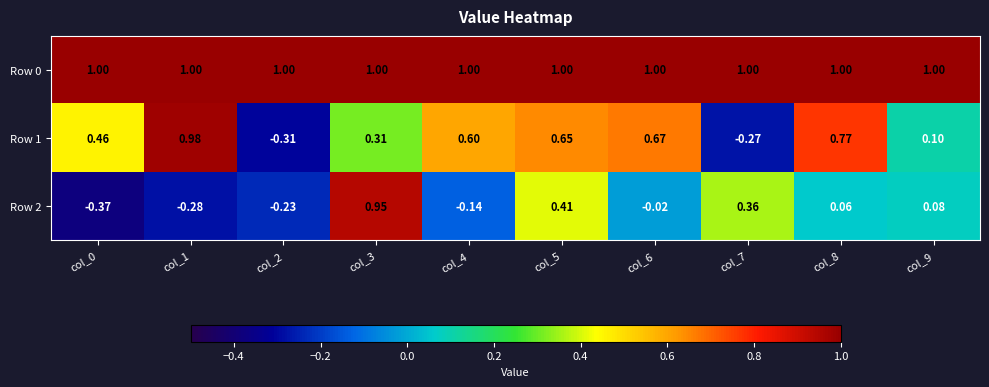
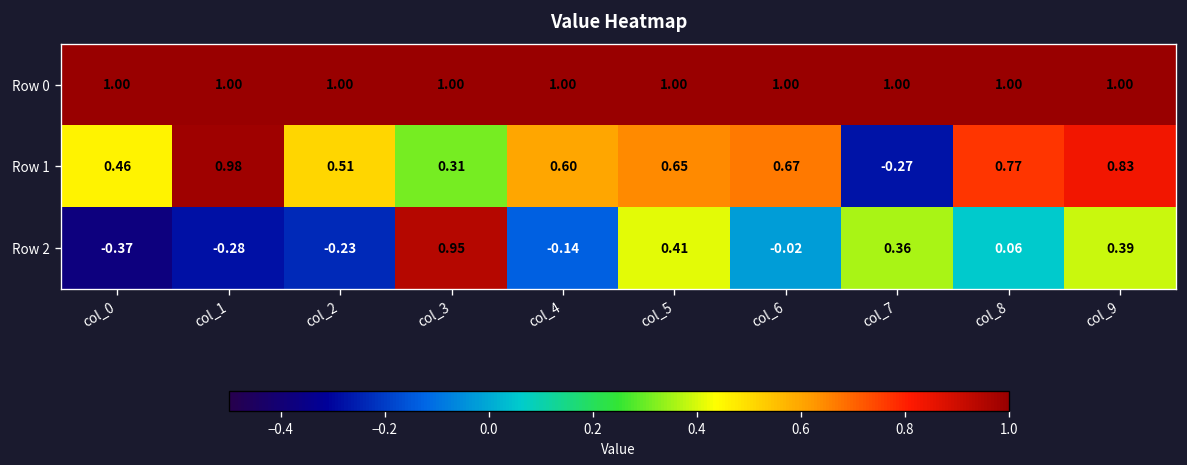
  {
    "Row 0": {
      "col_0": 1.00,
      "col_1": 1.00,
      "col_2": 1.00,
      "col_3": 1.00,
      "col_4": 1.00,
      "col_5": 1.00,
      "col_6": 1.00,
      "col_7": 1.00,
      "col_8": 1.00,
      "col_9": 1.00
    },
    "Row 1": {
      "col_0": 0.46,
      "col_1": 0.98,
-     "col_2": -0.31,
+     "col_2": 0.51,
      "col_3": 0.31,
      "col_4": 0.60,
      "col_5": 0.65,
      "col_6": 0.67,
      "col_7": -0.27,
      "col_8": 0.77,
-     "col_9": 0.10
+     "col_9": 0.83
    },
    "Row 2": {
      "col_0": -0.37,
      "col_1": -0.28,
      "col_2": -0.23,
      "col_3": 0.95,
      "col_4": -0.14,
      "col_5": 0.41,
      "col_6": -0.02,
      "col_7": 0.36,
      "col_8": 0.06,
-     "col_9": 0.08
+     "col_9": 0.39
    }
  }
